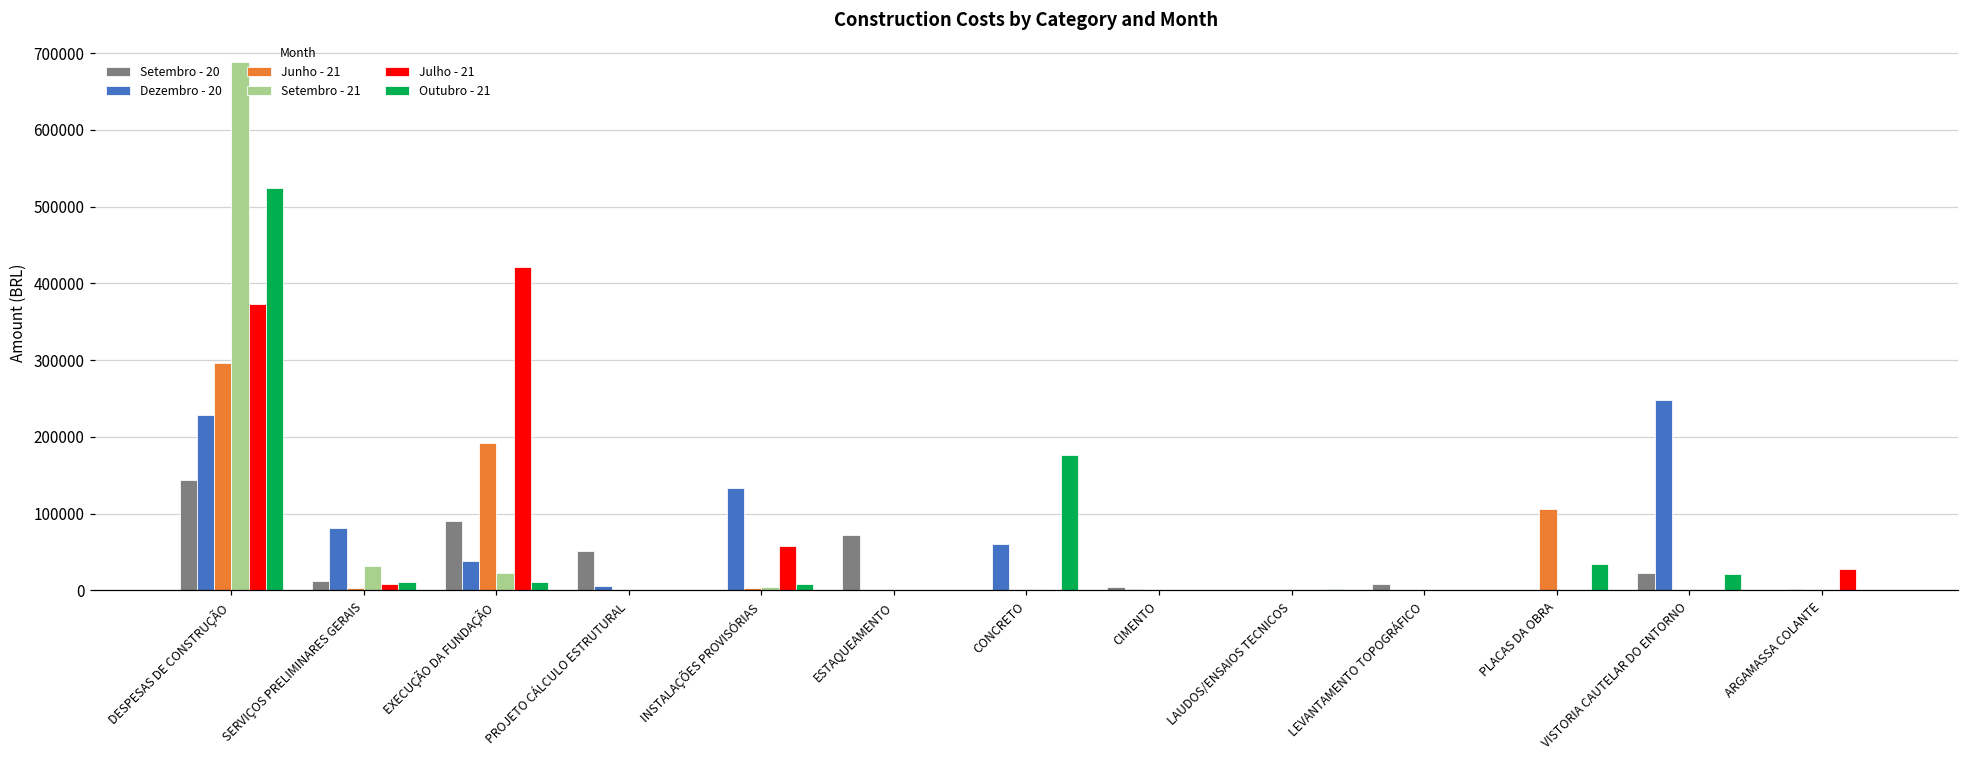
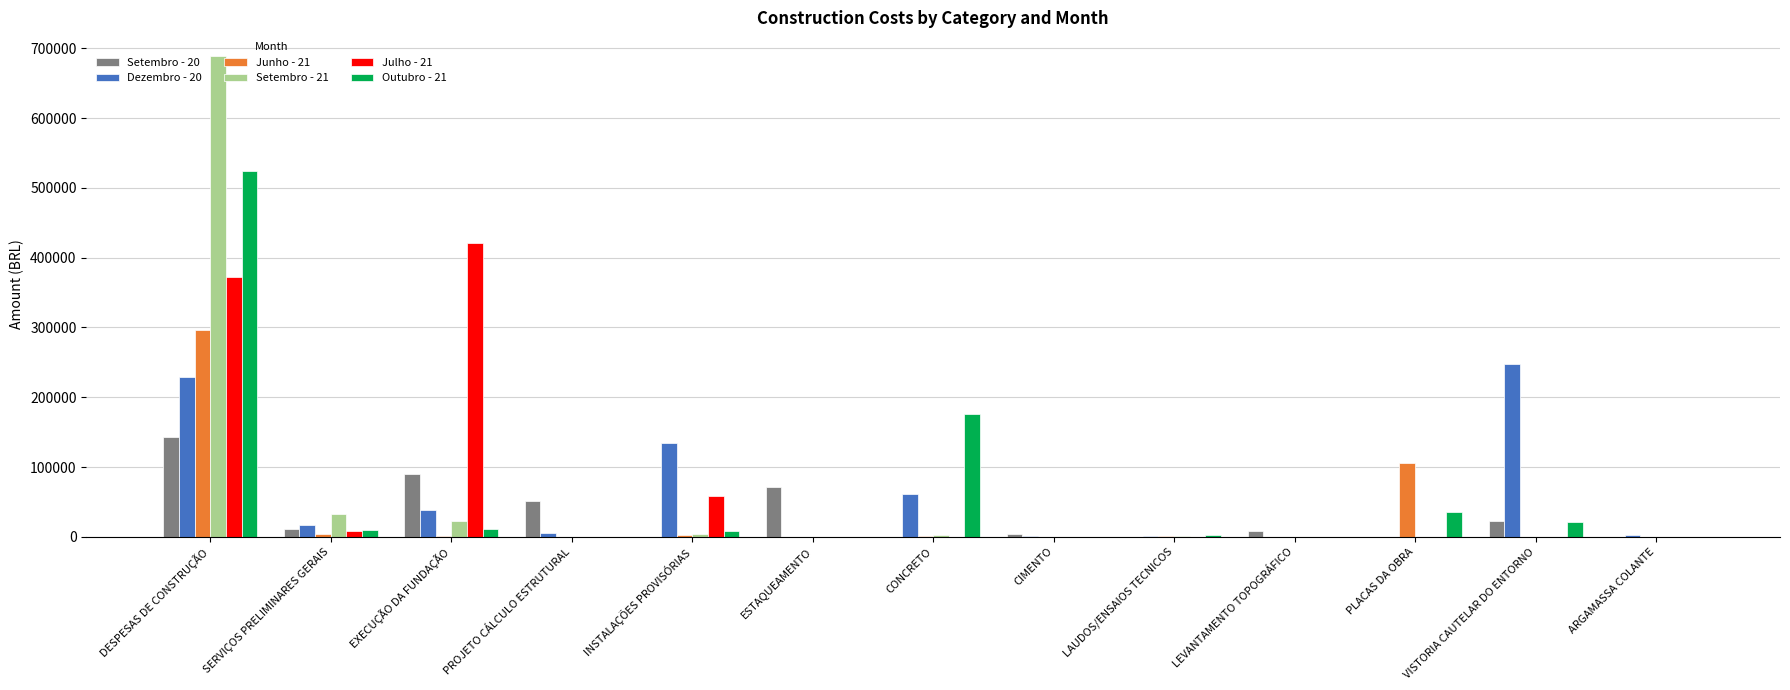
  {
    "Setembro - 20": {
      "DESPESAS DE CONSTRUÇÃO": 140000,
      "SERVIÇOS PRELIMINARES GERAIS": 10000,
      "EXECUÇÃO DA FUNDAÇÃO": 90000,
      "PROJETO CÁLCULO ESTRUTURAL": 50000,
      "ESTAQUEAMENTO": 70000,
      "CONCRETO": 0,
      "CIMENTO": 0,
      "LAUDOS/ENSAIOS TECNICOS": 0,
      "LEVANTAMENTO TOPOGRÁFICO": 10000,
      "PLACAS DA OBRA": 0,
      "VISTORIA CAUTELAR DO ENTORNO": 20000,
      "ARGAMASSA COLANTE": 0
    },
    "Dezembro - 20": {
      "DESPESAS DE CONSTRUÇÃO": 230000,
-     "SERVIÇOS PRELIMINARES GERAIS": 80000,
+     "SERVIÇOS PRELIMINARES GERAIS": 20000,
      "EXECUÇÃO DA FUNDAÇÃO": 40000,
      "PROJETO CÁLCULO ESTRUTURAL": 10000,
      "INSTALAÇÕES PROVISÓRIAS": 130000,
      "ESTAQUEAMENTO": 0,
      "CONCRETO": 60000,
      "LEVANTAMENTO TOPOGRÁFICO": 0,
      "PLACAS DA OBRA": 0,
      "VISTORIA CAUTELAR DO ENTORNO": 250000
    },
    "Junho - 21": {
      "DESPESAS DE CONSTRUÇÃO": 300000,
      "SERVIÇOS PRELIMINARES GERAIS": 0,
-     "EXECUÇÃO DA FUNDAÇÃO": 190000,
+     "EXECUÇÃO DA FUNDAÇÃO": 0,
      "PROJETO CÁLCULO ESTRUTURAL": 0,
      "ESTAQUEAMENTO": 0,
      "CIMENTO": 0,
      "LEVANTAMENTO TOPOGRÁFICO": 0,
      "PLACAS DA OBRA": 110000,
      "VISTORIA CAUTELAR DO ENTORNO": 0,
      "ARGAMASSA COLANTE": 0
    },
    "Setembro - 21": {
      "DESPESAS DE CONSTRUÇÃO": 690000,
      "SERVIÇOS PRELIMINARES GERAIS": 30000,
      "EXECUÇÃO DA FUNDAÇÃO": 20000,
      "PROJETO CÁLCULO ESTRUTURAL": 0,
      "INSTALAÇÕES PROVISÓRIAS": 0,
      "ESTAQUEAMENTO": 0,
      "CIMENTO": 0,
      "LEVANTAMENTO TOPOGRÁFICO": 0,
      "PLACAS DA OBRA": 0,
      "VISTORIA CAUTELAR DO ENTORNO": 0,
      "ARGAMASSA COLANTE": 0
    },
    "Julho - 21": {
      "DESPESAS DE CONSTRUÇÃO": 370000,
      "SERVIÇOS PRELIMINARES GERAIS": 10000,
      "EXECUÇÃO DA FUNDAÇÃO": 420000,
      "PROJETO CÁLCULO ESTRUTURAL": 0,
      "INSTALAÇÕES PROVISÓRIAS": 60000,
      "ESTAQUEAMENTO": 0,
      "CONCRETO": 0,
      "CIMENTO": 0,
      "LAUDOS/ENSAIOS TECNICOS": 0,
      "LEVANTAMENTO TOPOGRÁFICO": 0,
      "PLACAS DA OBRA": 0,
      "VISTORIA CAUTELAR DO ENTORNO": 0,
-     "ARGAMASSA COLANTE": 30000
+     "ARGAMASSA COLANTE": 0
    },
    "Outubro - 21": {
      "DESPESAS DE CONSTRUÇÃO": 520000,
      "SERVIÇOS PRELIMINARES GERAIS": 10000,
      "EXECUÇÃO DA FUNDAÇÃO": 10000,
      "PROJETO CÁLCULO ESTRUTURAL": 0,
      "INSTALAÇÕES PROVISÓRIAS": 10000,
      "ESTAQUEAMENTO": 0,
      "CONCRETO": 180000,
      "CIMENTO": 0,
      "LEVANTAMENTO TOPOGRÁFICO": 0,
      "PLACAS DA OBRA": 30000,
      "VISTORIA CAUTELAR DO ENTORNO": 20000,
      "ARGAMASSA COLANTE": 0
    }
  }
